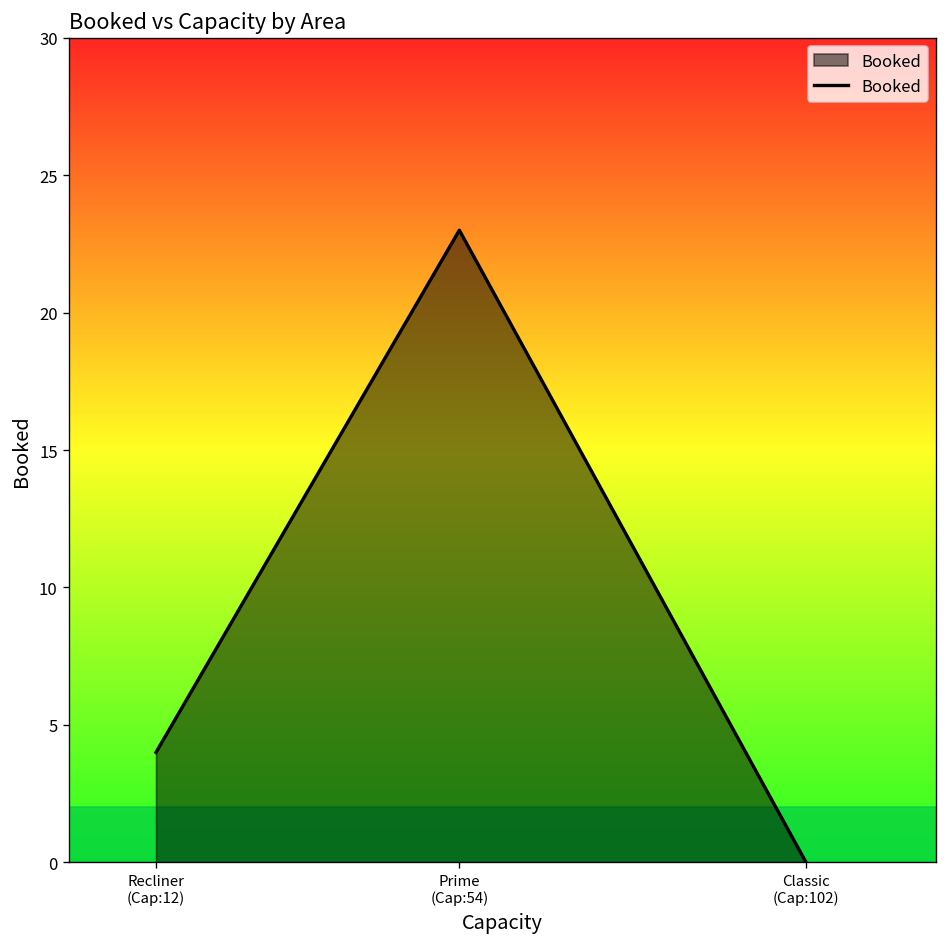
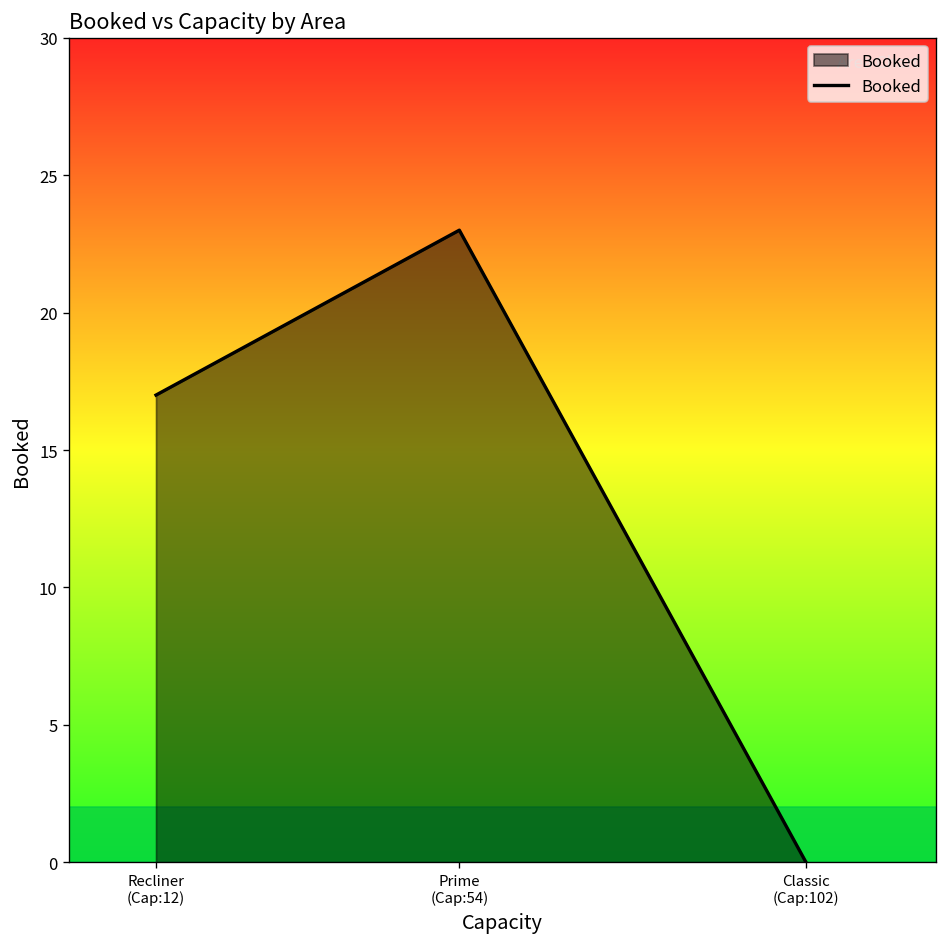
  {
-   "Recliner (Cap:12)": 4,
+   "Recliner (Cap:12)": 17,
    "Prime (Cap:54)": 23
  }
